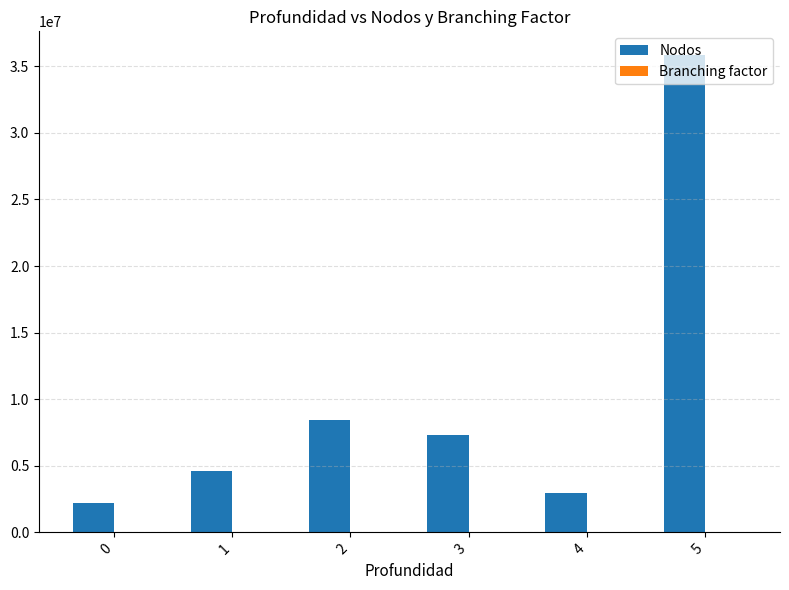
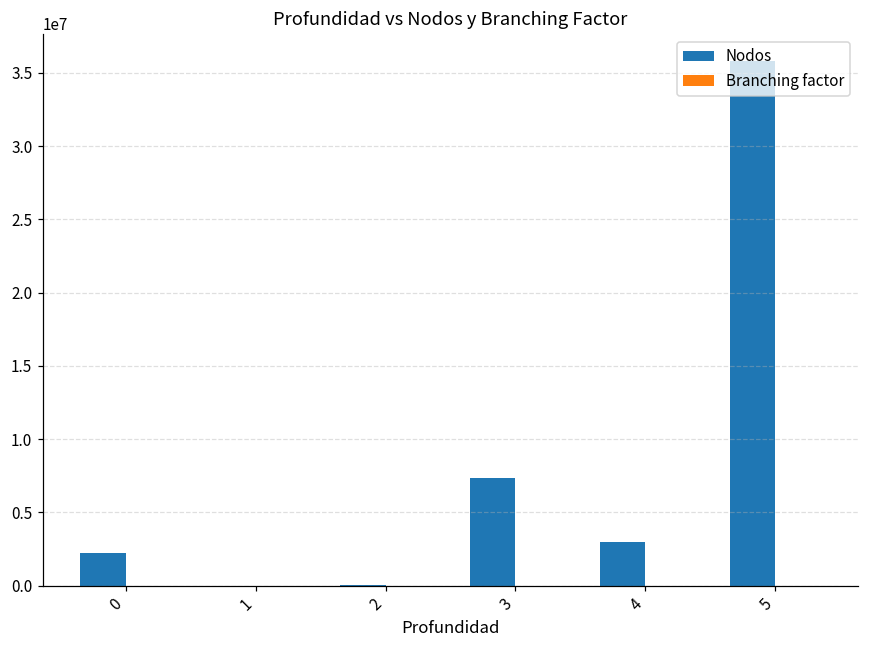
  {
    "Nodos": {
      "0": 2200000,
-     "1": 4600000,
-     "2": 8400000,
+     "1": 0,
+     "2": 0,
      "3": 7300000,
      "4": 3000000
    }
  }
